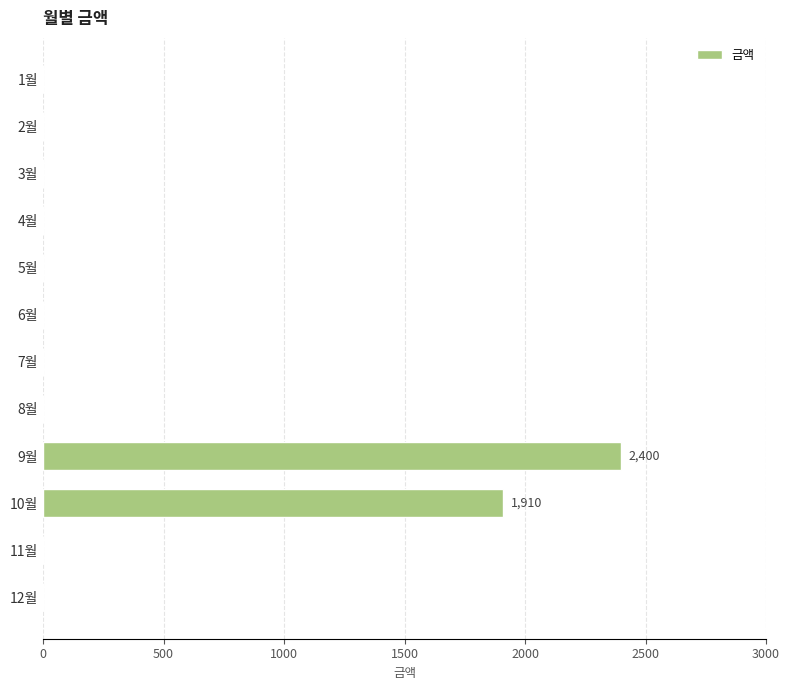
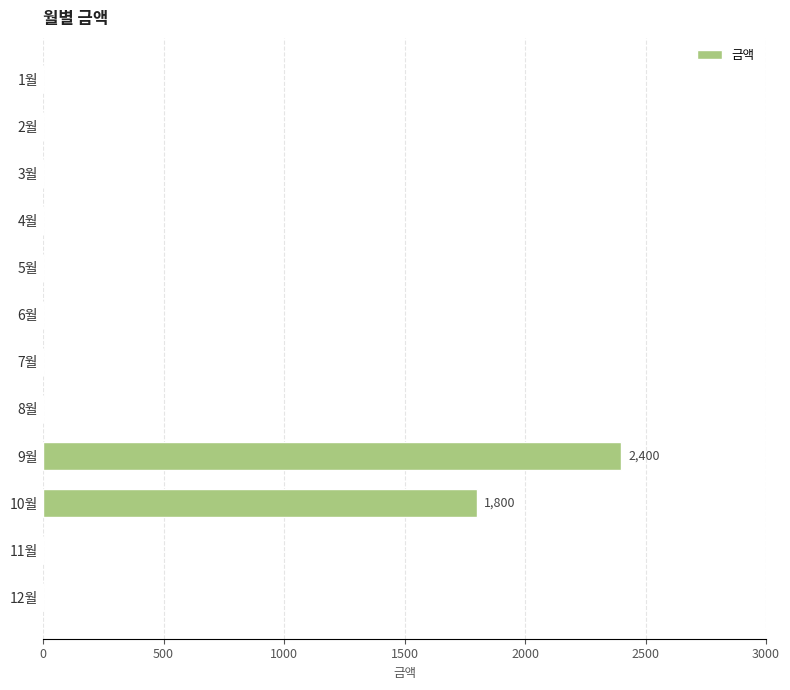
  {
    "9월": "2,400",
-   "10월": "1,910"
+   "10월": "1,800"
  }
